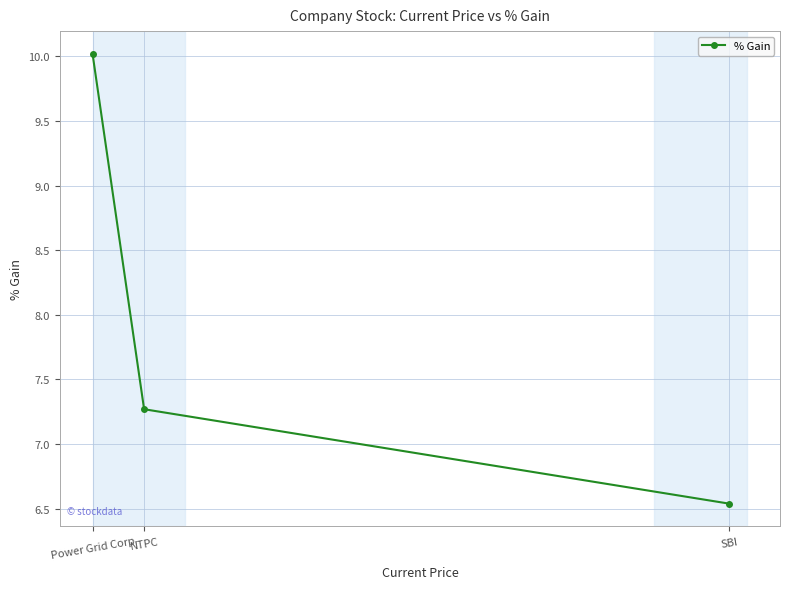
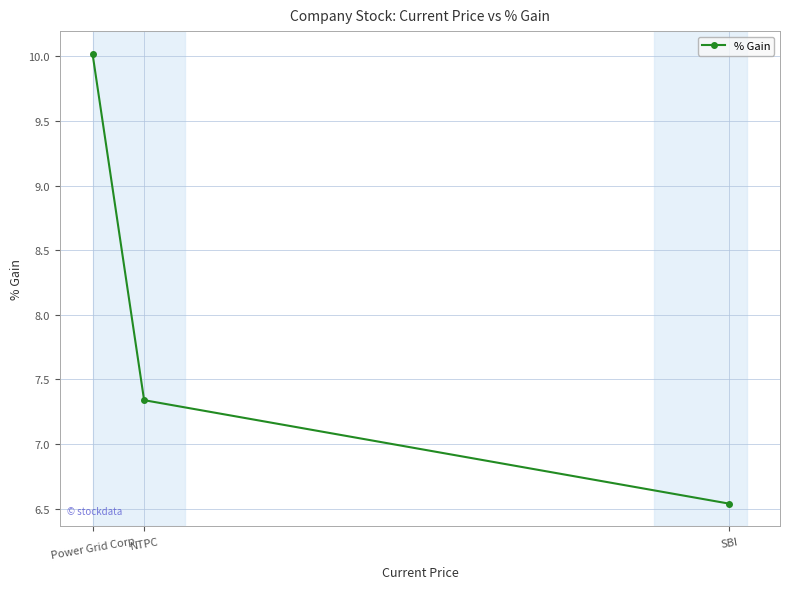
  {
    "Power Grid Corp": 10.02,
-   "NTPC": 7.27,
+   "NTPC": 7.34,
    "SBI": 6.54
  }
